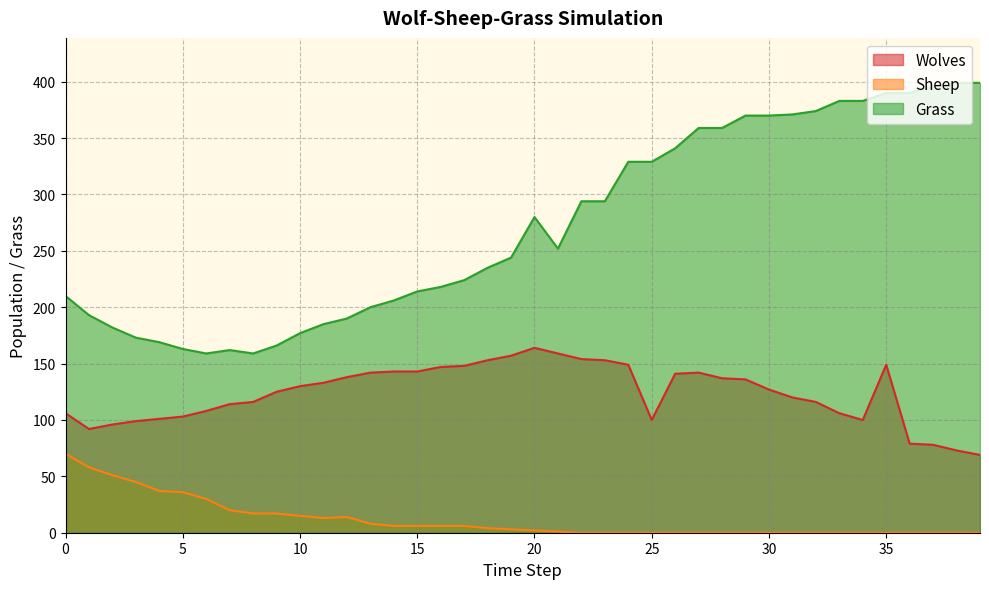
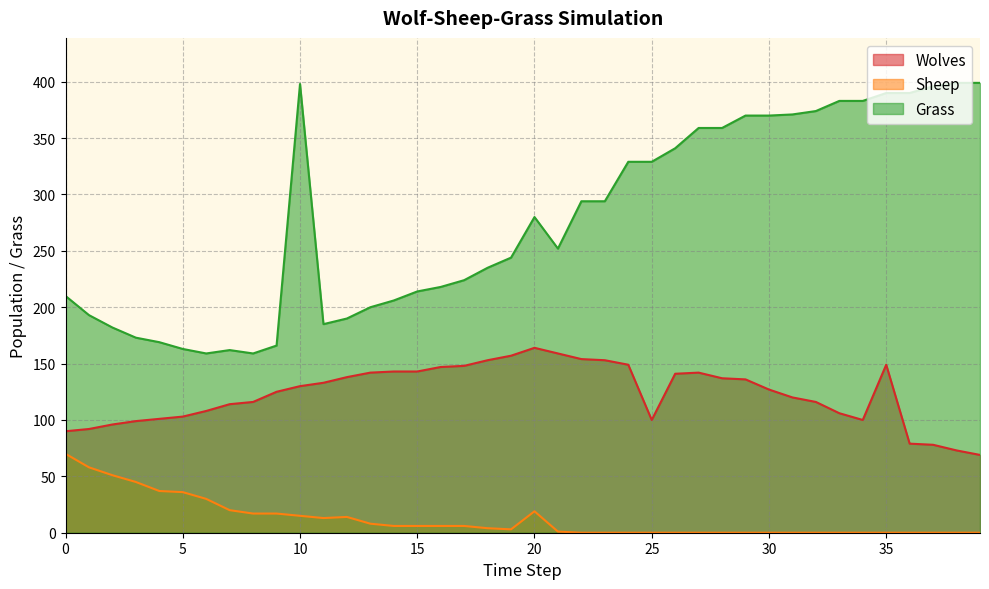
  {
    "Wolves": {
-     "0": 106,
+     "0": 90,
      "5": 103,
      "10": 130,
      "15": 143,
      "20": 164,
      "25": 100,
      "30": 127,
      "35": 149
    },
    "Sheep": {
      "0": 70,
      "5": 36,
      "10": 15,
      "15": 6,
-     "20": 2,
+     "20": 19,
      "25": 0,
      "30": 0,
      "35": 0
    },
    "Grass": {
      "0": 210,
      "5": 163,
-     "10": 177,
+     "10": 398,
      "15": 214,
      "20": 280,
      "25": 329,
      "30": 370
    }
  }
